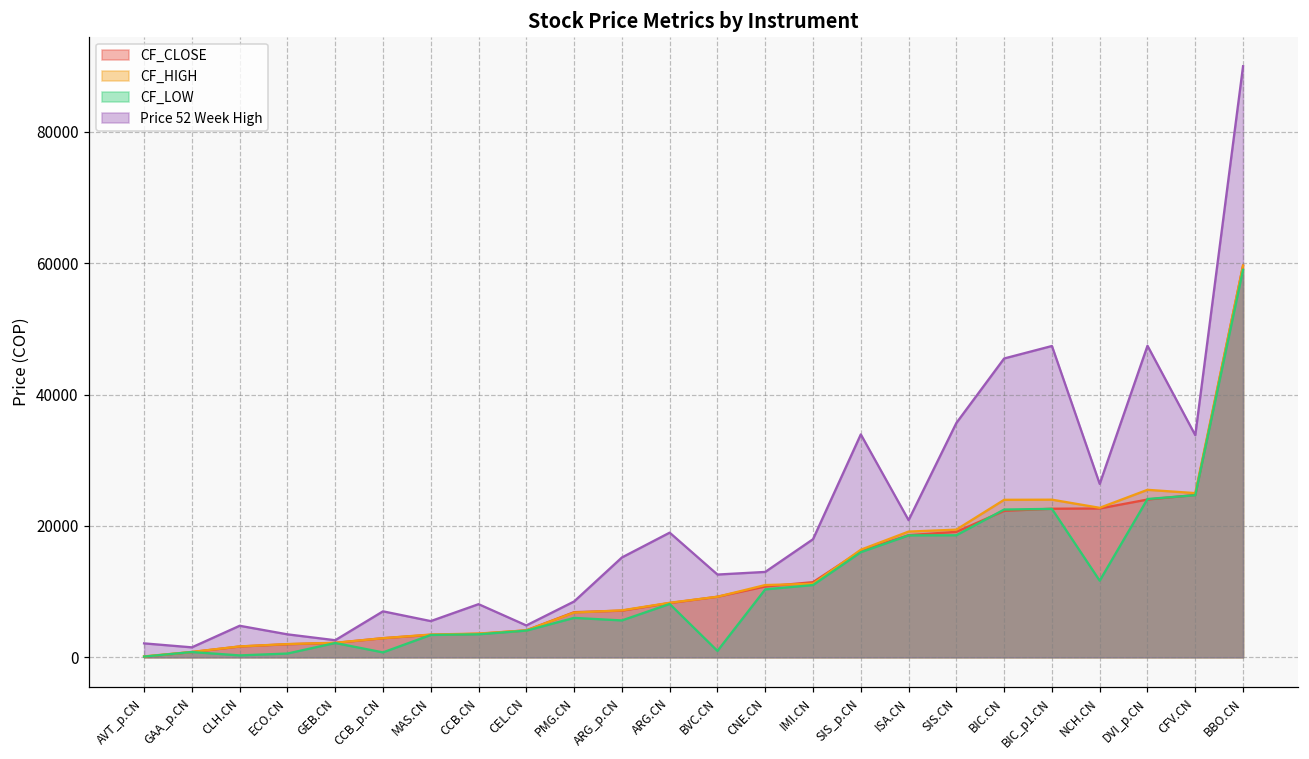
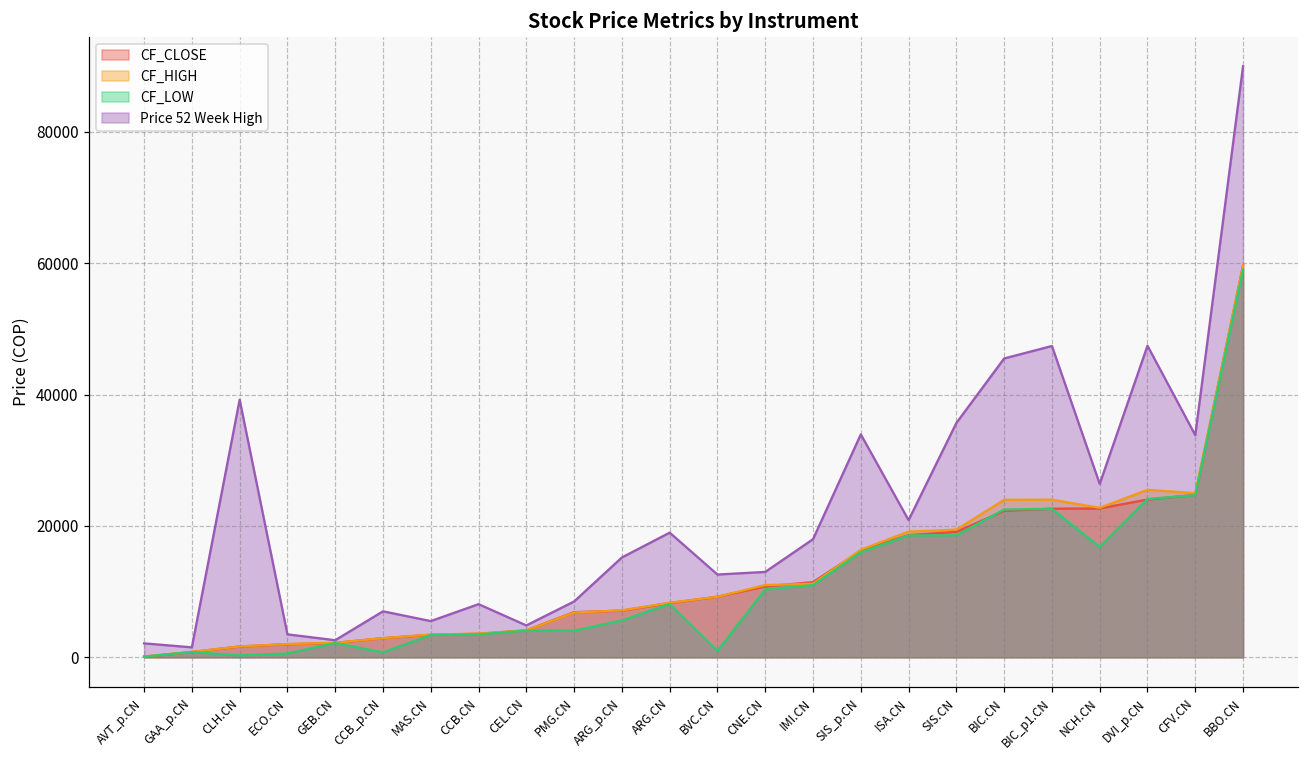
  {
    "CF_LOW": {
      "CLH.CN": 0,
      "ECO.CN": 1000,
      "CCB_p.CN": 1000,
-     "PMG.CN": 6000,
+     "PMG.CN": 4000,
      "ARG_p.CN": 6000,
      "BVC.CN": 1000,
      "CNE.CN": 10000,
      "SIS.CN": 19000,
-     "NCH.CN": 12000,
+     "NCH.CN": 17000,
      "BBO.CN": 59000
    },
    "Price 52 Week High": {
      "AVT_p.CN": 2000,
      "GAA_p.CN": 2000,
-     "CLH.CN": 5000,
+     "CLH.CN": 39000,
      "ECO.CN": 3000,
      "CCB_p.CN": 7000,
      "MAS.CN": 6000,
      "CCB.CN": 8000,
      "CEL.CN": 5000,
      "PMG.CN": 9000,
      "ARG_p.CN": 15000,
      "ARG.CN": 19000,
      "BVC.CN": 13000,
      "CNE.CN": 13000,
      "IMI.CN": 18000,
      "SIS_p.CN": 34000,
      "ISA.CN": 21000,
      "SIS.CN": 36000,
      "BIC.CN": 46000,
      "BIC_p1.CN": 47000,
      "NCH.CN": 26000,
      "DVI_p.CN": 47000,
      "CFV.CN": 34000,
      "BBO.CN": 90000
    }
  }
